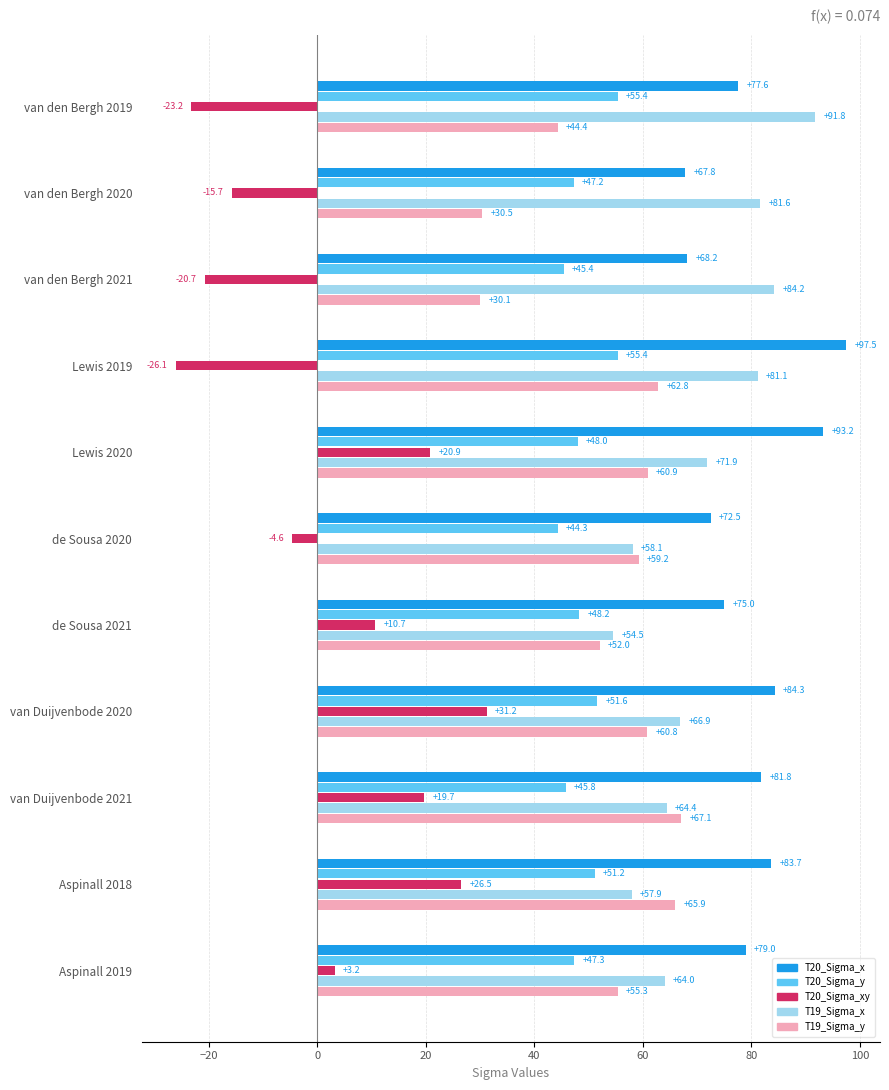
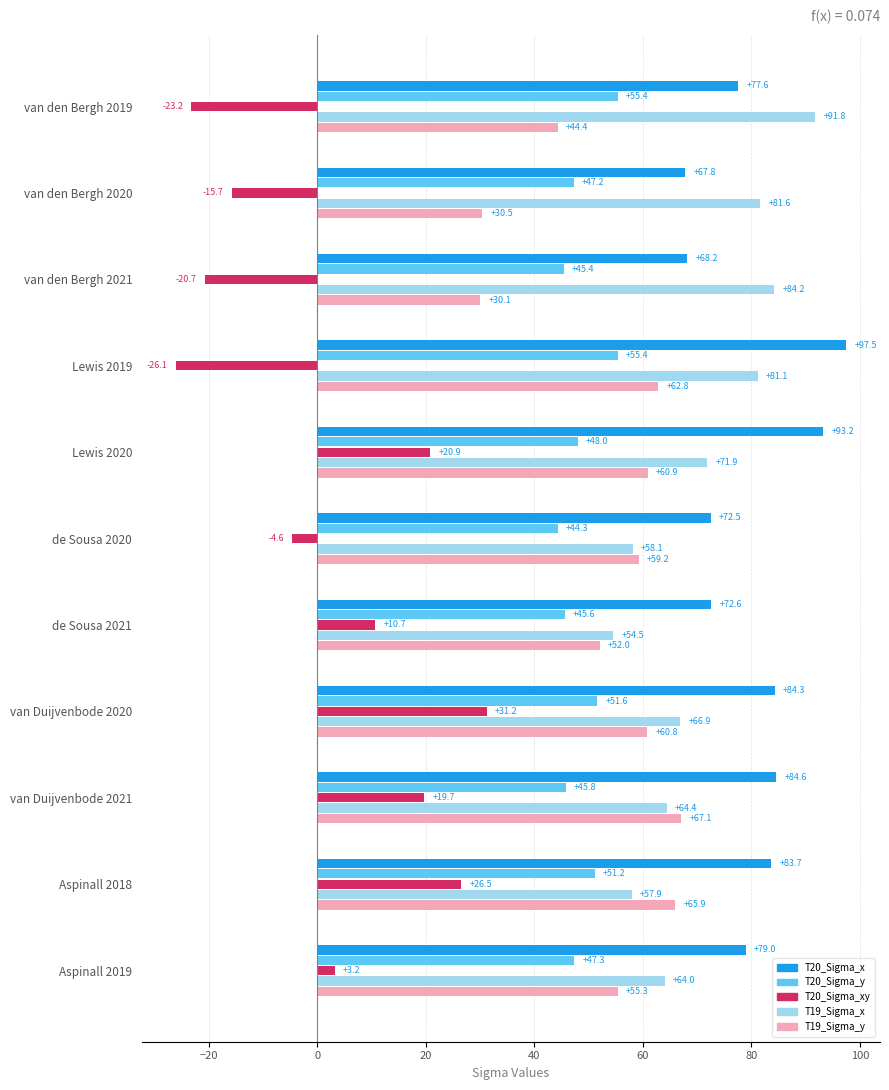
  {
    "T20_Sigma_x": {
      "van den Bergh 2019": "+77.6",
      "van den Bergh 2020": "+67.8",
      "van den Bergh 2021": "+68.2",
      "Lewis 2019": "+97.5",
      "Lewis 2020": "+93.2",
      "de Sousa 2020": "+72.5",
-     "de Sousa 2021": "+75.0",
+     "de Sousa 2021": "+72.6",
      "van Duijvenbode 2020": "+84.3",
-     "van Duijvenbode 2021": "+81.8",
+     "van Duijvenbode 2021": "+84.6",
      "Aspinall 2018": "+83.7",
      "Aspinall 2019": "+79.0"
    },
    "T20_Sigma_y": {
      "van den Bergh 2019": "+55.4",
      "van den Bergh 2020": "+47.2",
      "van den Bergh 2021": "+45.4",
      "Lewis 2019": "+55.4",
      "Lewis 2020": "+48.0",
      "de Sousa 2020": "+44.3",
-     "de Sousa 2021": "+48.2",
+     "de Sousa 2021": "+45.6",
      "van Duijvenbode 2020": "+51.6",
      "van Duijvenbode 2021": "+45.8",
      "Aspinall 2018": "+51.2",
      "Aspinall 2019": "+47.3"
    },
    "T20_Sigma_xy": {
      "van den Bergh 2019": "-23.2",
      "van den Bergh 2020": "-15.7",
      "van den Bergh 2021": "-20.7",
      "Lewis 2019": "-26.1",
      "Lewis 2020": "+20.9",
      "de Sousa 2020": "-4.6",
      "de Sousa 2021": "+10.7",
      "van Duijvenbode 2020": "+31.2",
      "van Duijvenbode 2021": "+19.7",
      "Aspinall 2018": "+26.5",
      "Aspinall 2019": "+3.2"
    },
    "T19_Sigma_x": {
      "van den Bergh 2019": "+91.8",
      "van den Bergh 2020": "+81.6",
      "van den Bergh 2021": "+84.2",
      "Lewis 2019": "+81.1",
      "Lewis 2020": "+71.9",
      "de Sousa 2020": "+58.1",
      "de Sousa 2021": "+54.5",
      "van Duijvenbode 2020": "+66.9",
      "van Duijvenbode 2021": "+64.4",
      "Aspinall 2018": "+57.9",
      "Aspinall 2019": "+64.0"
    },
    "T19_Sigma_y": {
      "van den Bergh 2019": "+44.4",
      "van den Bergh 2020": "+30.5",
      "van den Bergh 2021": "+30.1",
      "Lewis 2019": "+62.8",
      "Lewis 2020": "+60.9",
      "de Sousa 2020": "+59.2",
      "de Sousa 2021": "+52.0",
      "van Duijvenbode 2020": "+60.8",
      "van Duijvenbode 2021": "+67.1",
      "Aspinall 2018": "+65.9",
      "Aspinall 2019": "+55.3"
    }
  }
